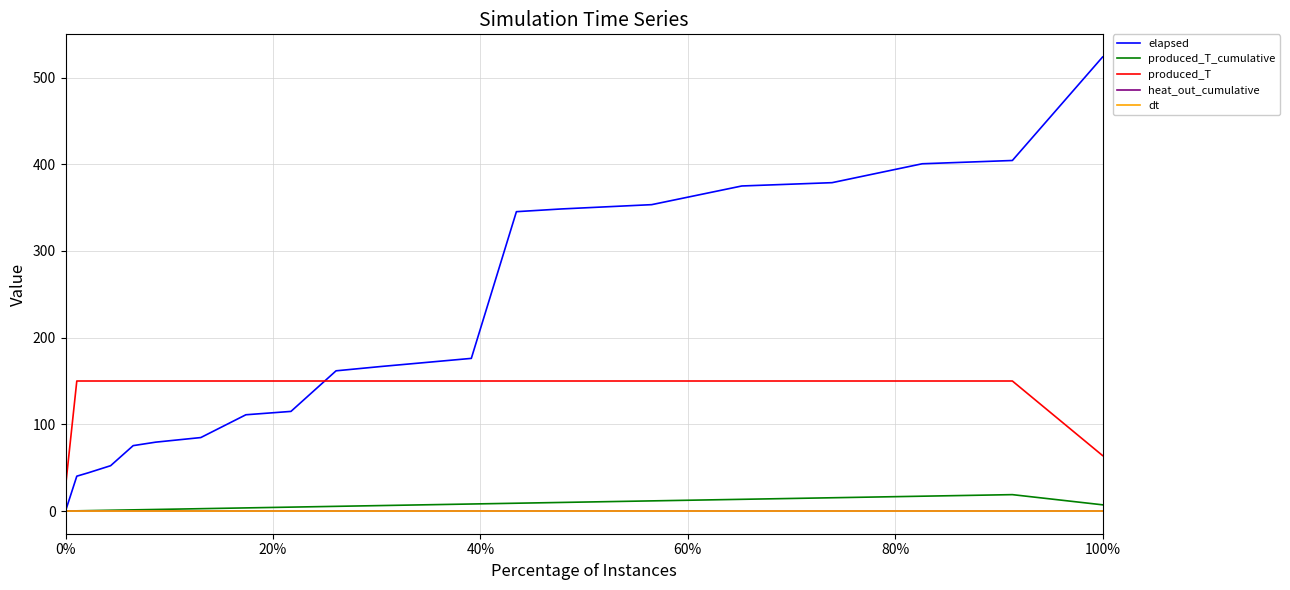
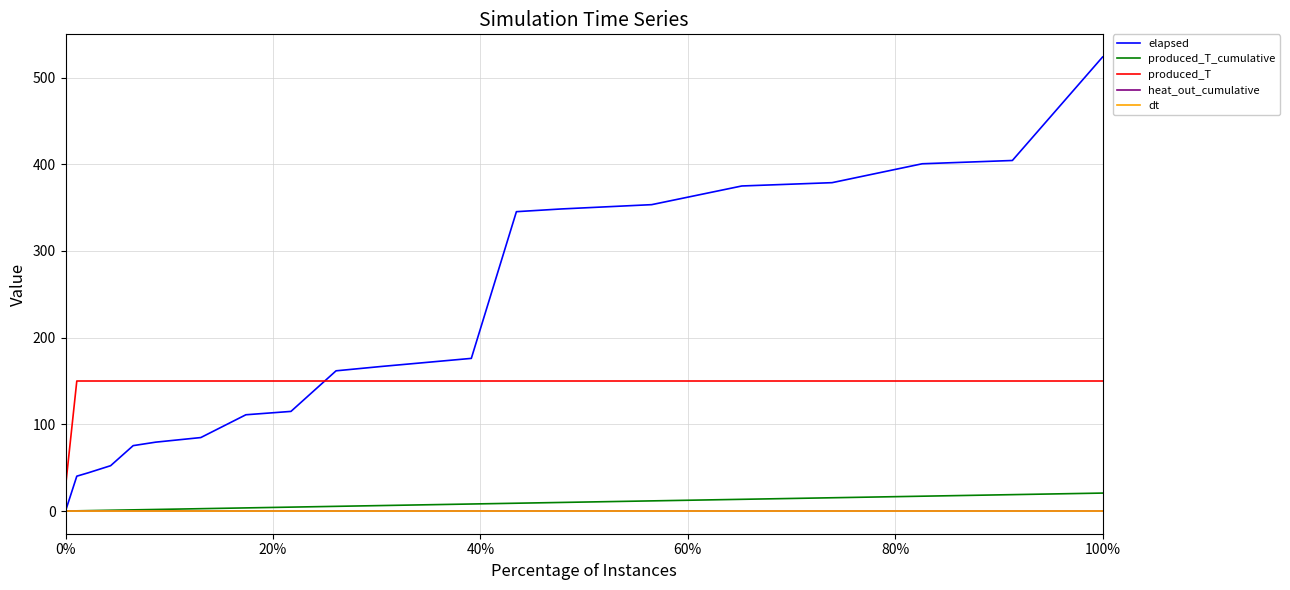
  {
    "elapsed": {
      "100%": 520
    },
    "produced_T_cumulative": {
-     "100%": 10
+     "100%": 20
    },
    "produced_T": {
      "0%": 30,
-     "100%": 60
+     "100%": 150
    },
    "dt": {
      "100%": 0
    }
  }
